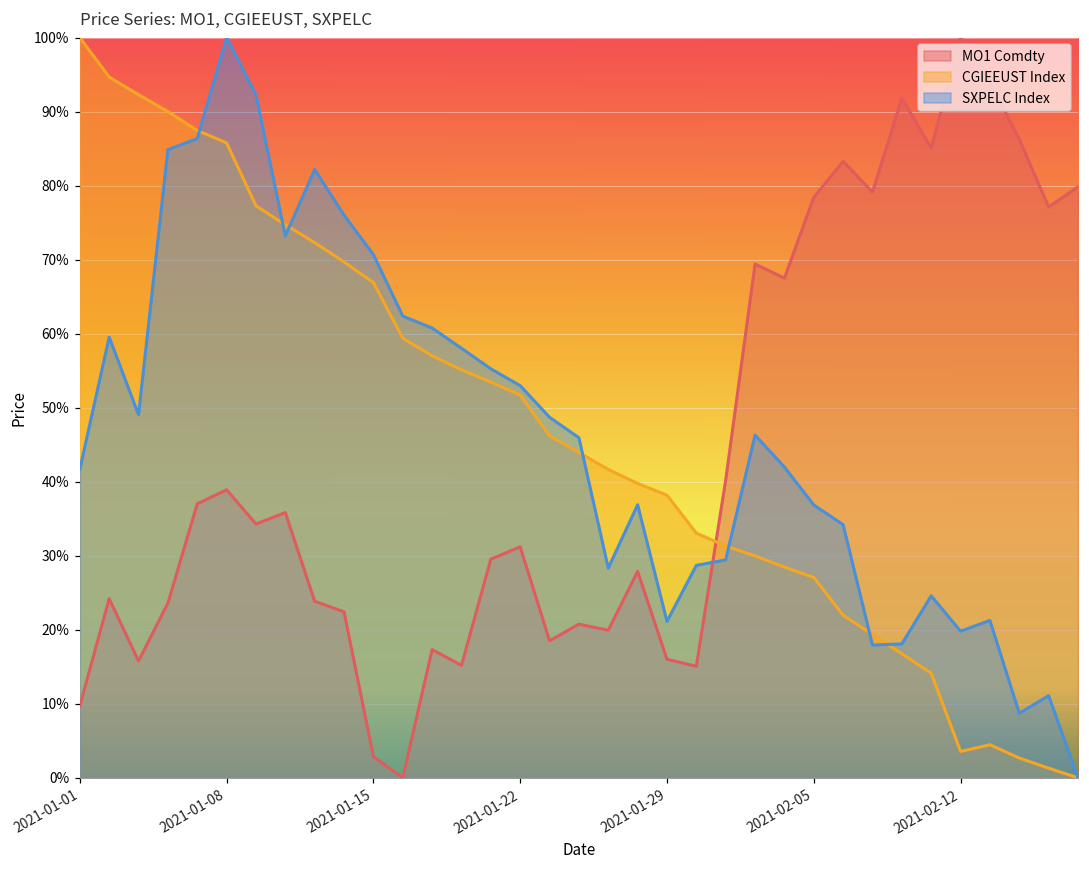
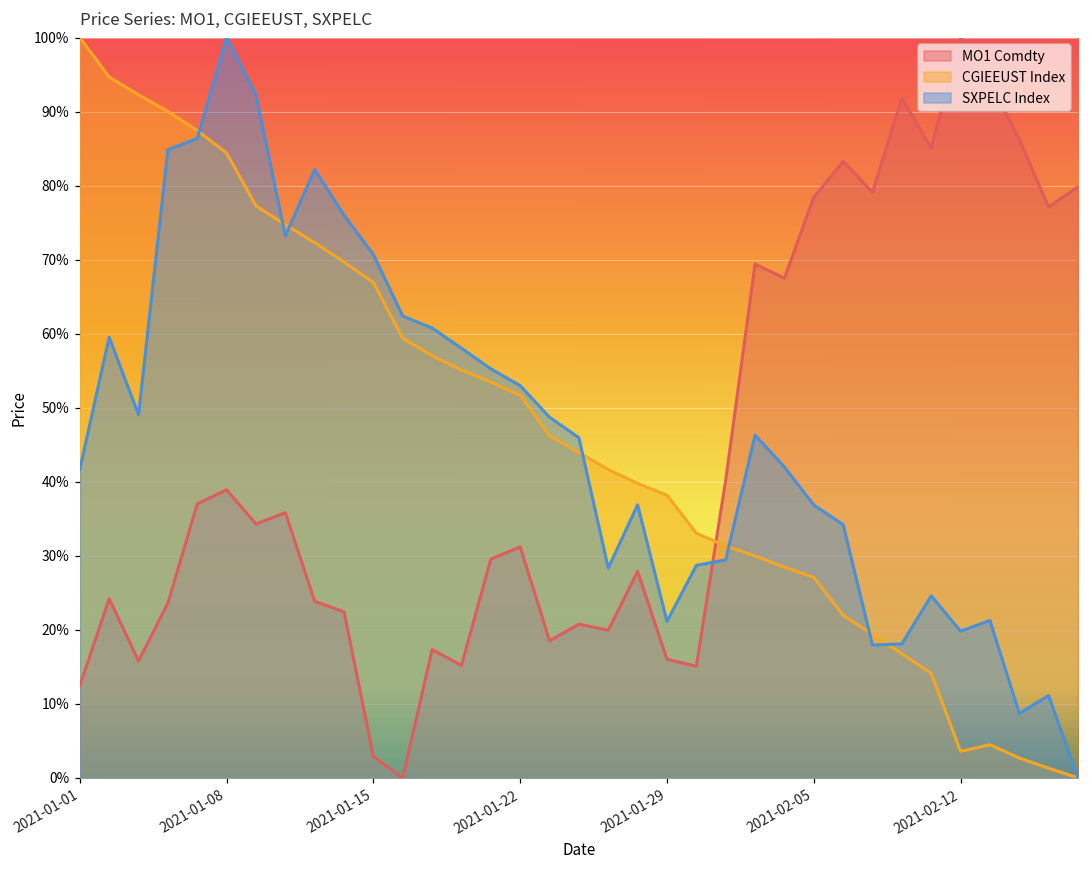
  {
    "MO1 Comdty": {
-     "2021-01-01": "10%",
+     "2021-01-01": "12%",
      "2021-01-08": "39%",
      "2021-01-15": "3%",
      "2021-01-22": "31%",
      "2021-01-29": "16%",
      "2021-02-05": "78%",
      "2021-02-12": "100%"
    },
    "CGIEEUST Index": {
      "2021-01-01": "100%",
-     "2021-01-08": "86%",
+     "2021-01-08": "84%",
      "2021-01-15": "67%",
      "2021-01-22": "52%",
      "2021-01-29": "38%",
      "2021-02-05": "27%",
      "2021-02-12": "4%"
    },
    "SXPELC Index": {
      "2021-01-01": "42%",
      "2021-01-08": "100%",
      "2021-01-15": "71%",
      "2021-01-22": "53%",
      "2021-01-29": "21%",
      "2021-02-05": "37%",
      "2021-02-12": "20%"
    }
  }
